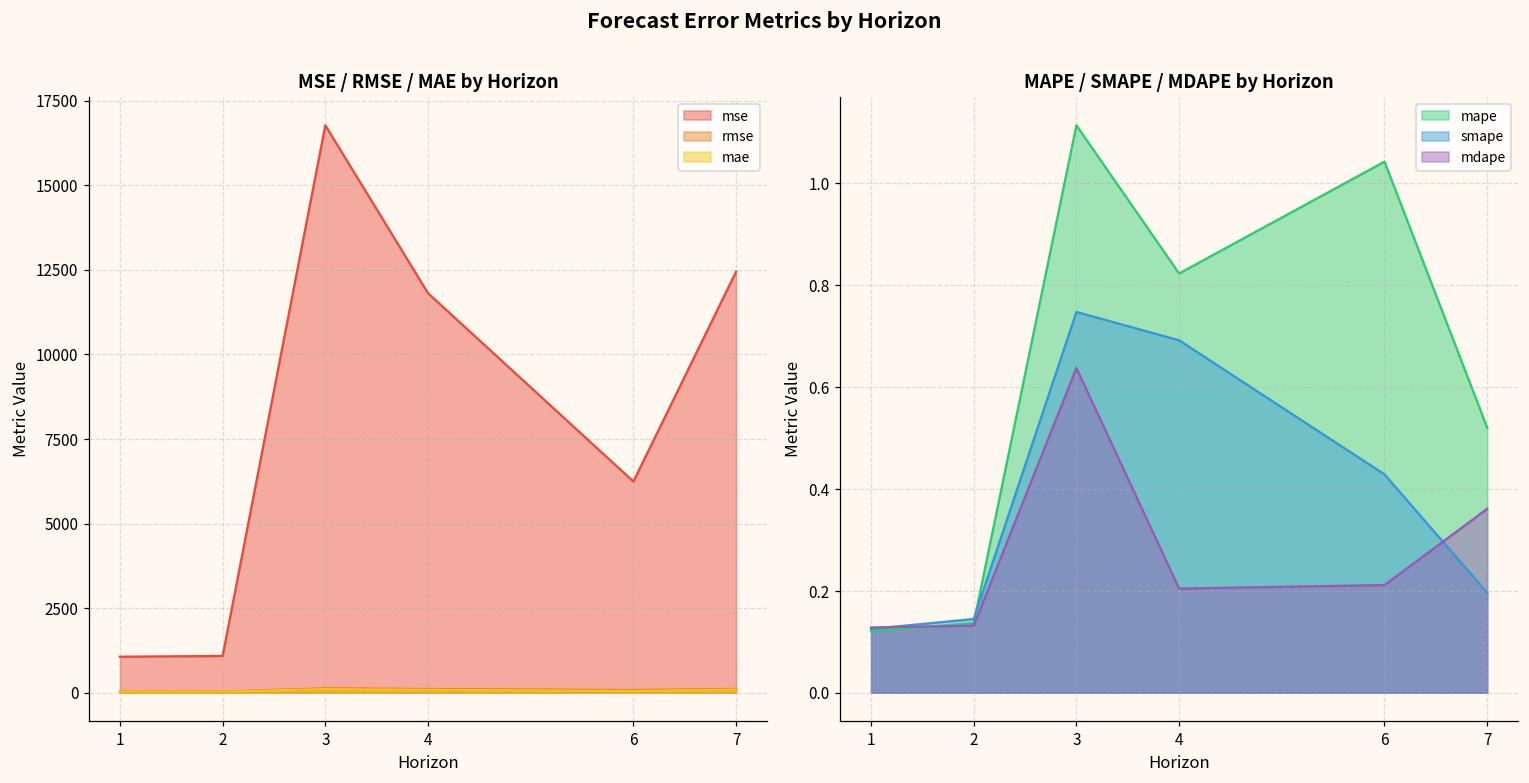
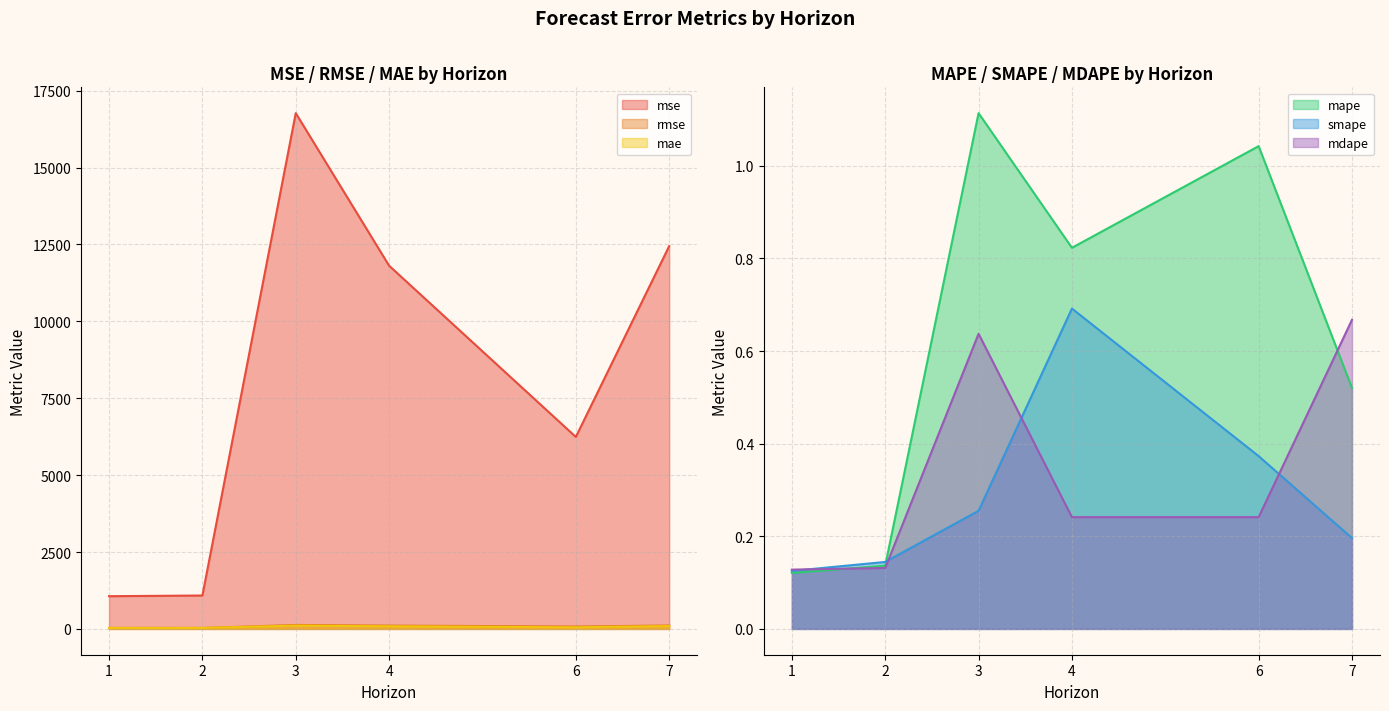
  {
    "MAPE / SMAPE / MDAPE by Horizon": {
      "mape": {
        "3": 1.11,
        "4": 0.82,
        "6": 1.04,
        "7": 0.52
      },
      "smape": {
        "2": 0.14,
-       "3": 0.75,
+       "3": 0.26,
        "4": 0.69,
-       "6": 0.43,
+       "6": 0.37,
        "7": 0.20
      },
      "mdape": {
        "3": 0.64,
-       "4": 0.20,
-       "6": 0.21,
-       "7": 0.36
+       "4": 0.24,
+       "6": 0.24,
+       "7": 0.67
      }
    }
  }
